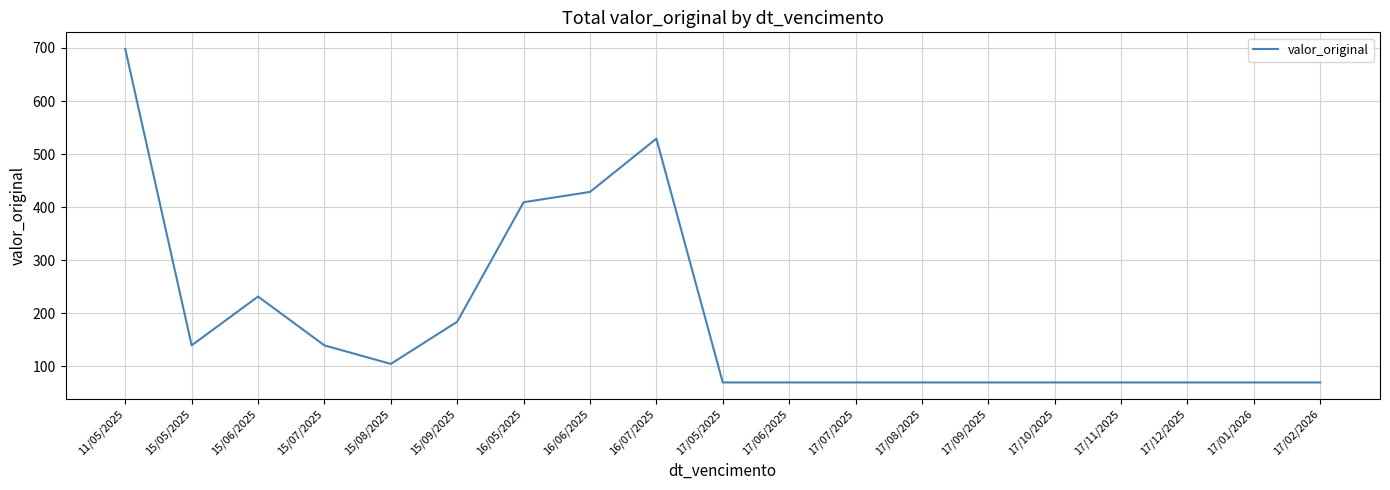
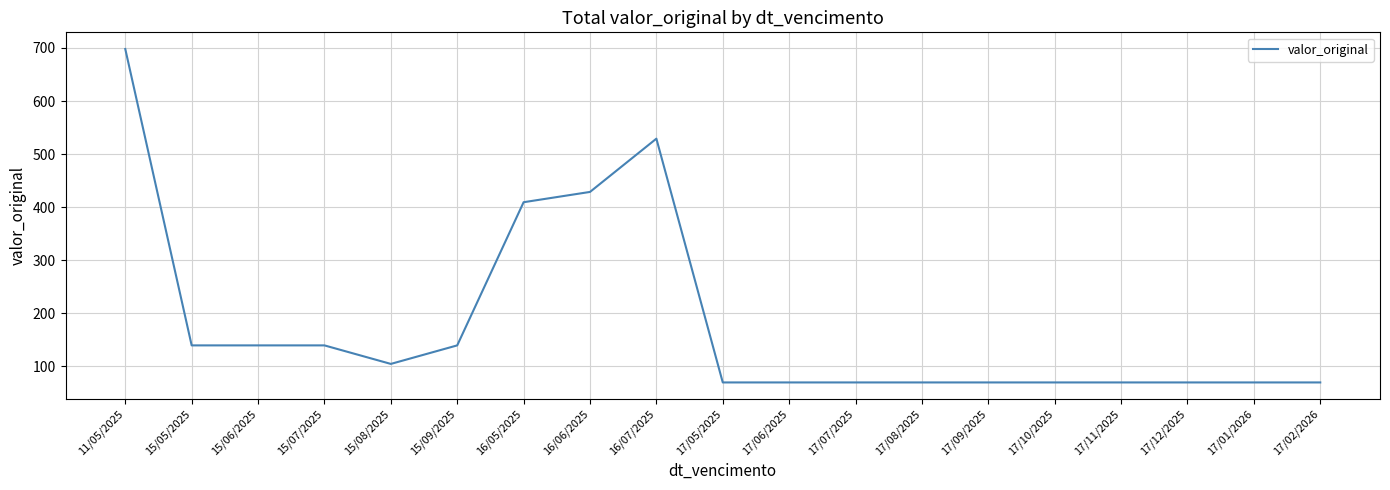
  {
    "11/05/2025": 700,
    "15/05/2025": 140,
-   "15/06/2025": 230,
+   "15/06/2025": 140,
    "15/07/2025": 140,
    "15/08/2025": 100,
-   "15/09/2025": 180,
+   "15/09/2025": 140,
    "16/05/2025": 410,
    "16/06/2025": 430,
    "16/07/2025": 530,
    "17/05/2025": 70,
    "17/06/2025": 70,
    "17/07/2025": 70,
    "17/08/2025": 70,
    "17/09/2025": 70,
    "17/10/2025": 70,
    "17/11/2025": 70,
    "17/12/2025": 70,
    "17/01/2026": 70,
    "17/02/2026": 70
  }
